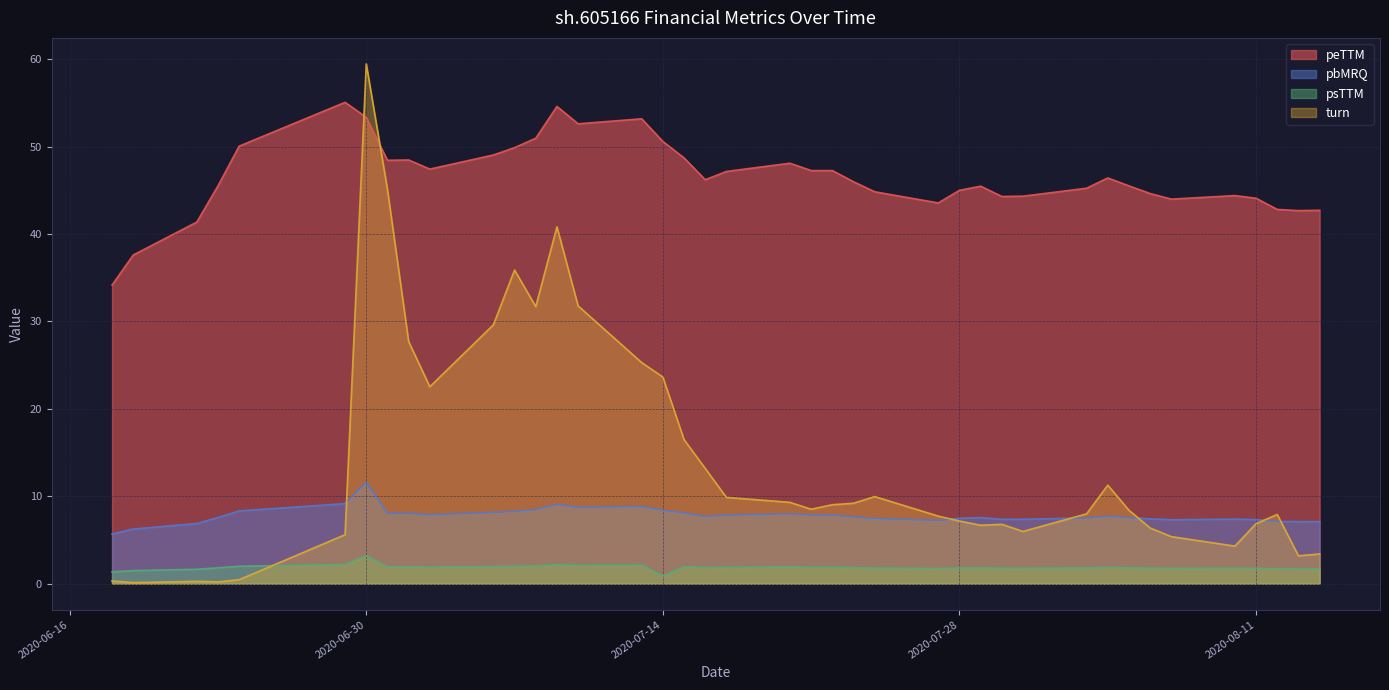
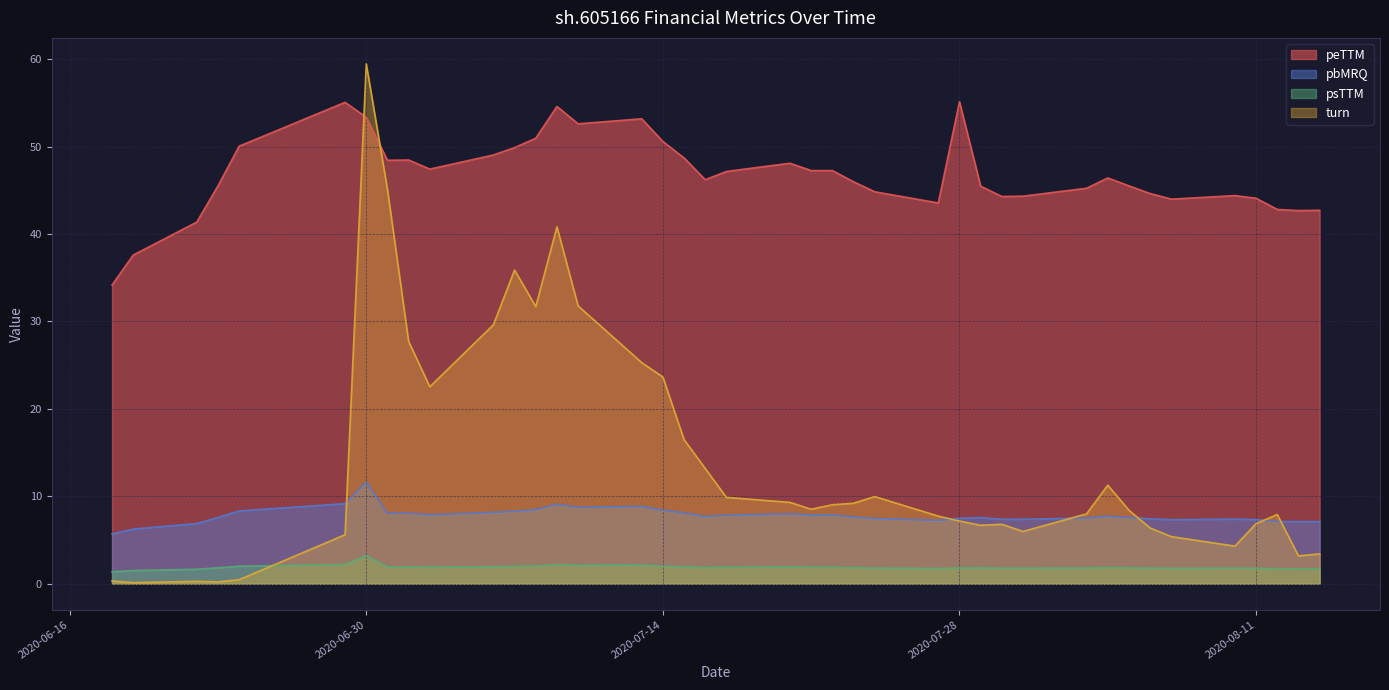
  {
    "peTTM": {
      "2020-06-30": 53,
      "2020-07-14": 51,
-     "2020-07-28": 45,
+     "2020-07-28": 55,
      "2020-08-11": 44
    },
    "pbMRQ": {
      "2020-06-30": 12,
      "2020-07-14": 8,
      "2020-07-28": 7,
      "2020-08-11": 7
    },
    "psTTM": {
      "2020-06-30": 3,
-     "2020-07-14": 1,
+     "2020-07-14": 2,
      "2020-07-28": 2,
      "2020-08-11": 2
    },
    "turn": {
      "2020-06-30": 59,
      "2020-07-14": 24,
      "2020-07-28": 7,
      "2020-08-11": 7
    }
  }
